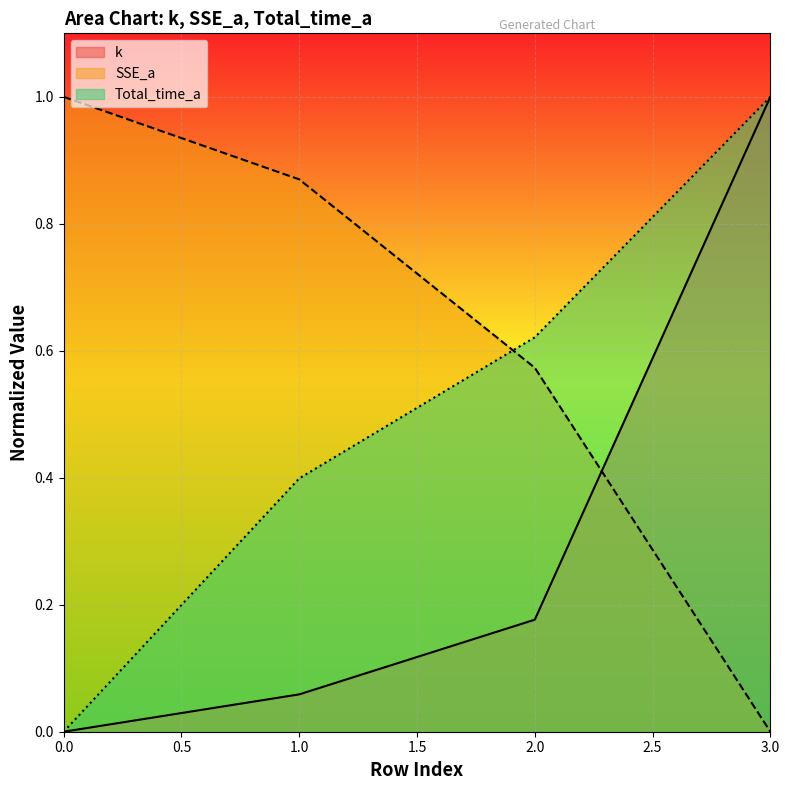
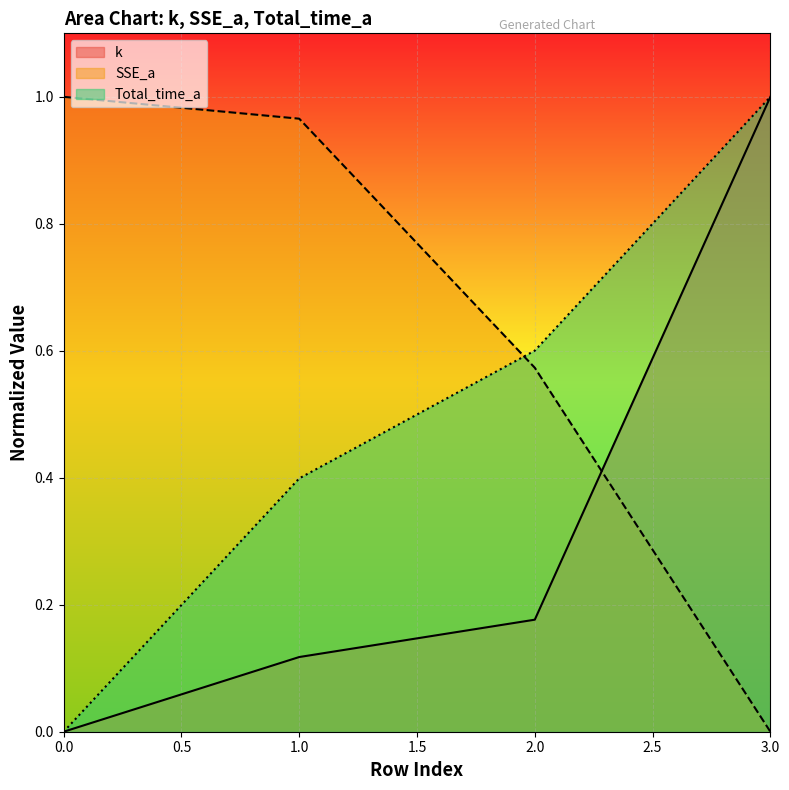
  {
    "k": {
-     "1.0": 0.06,
+     "1.0": 0.12,
      "2.0": 0.18
    },
    "SSE_a": {
      "0.0": 1.00,
-     "1.0": 0.87,
+     "1.0": 0.97,
      "2.0": 0.57,
      "3.0": 0.00
    },
    "Total_time_a": {
      "1.0": 0.40,
-     "2.0": 0.62
+     "2.0": 0.60
    }
  }
